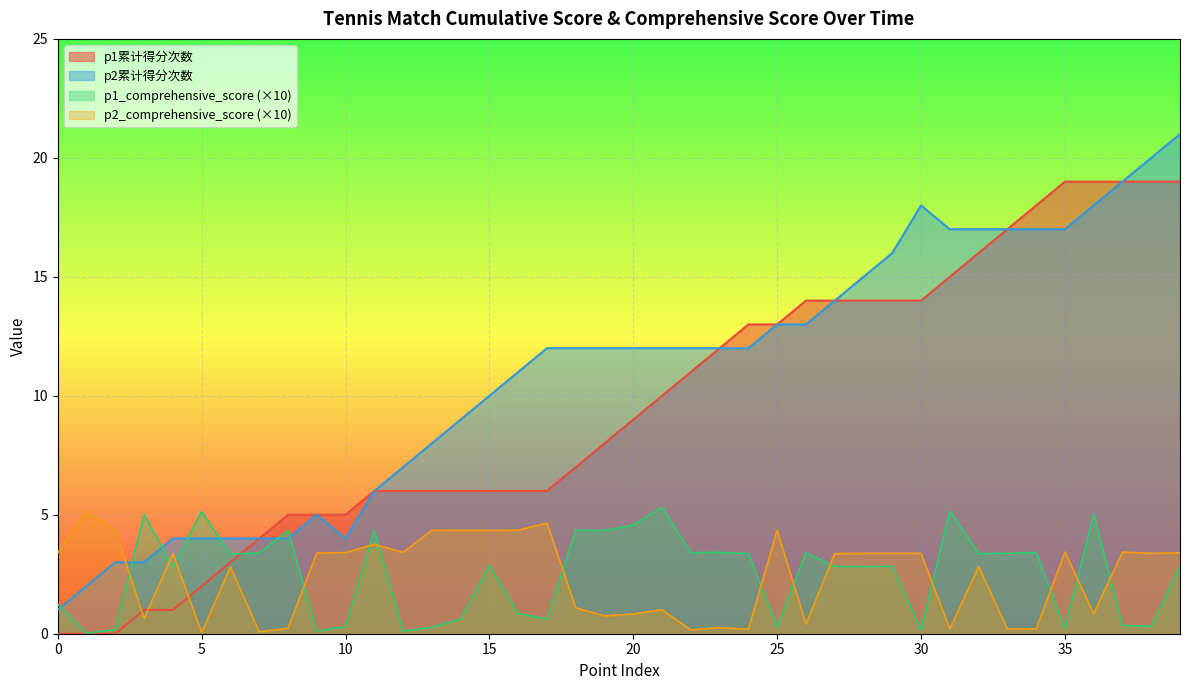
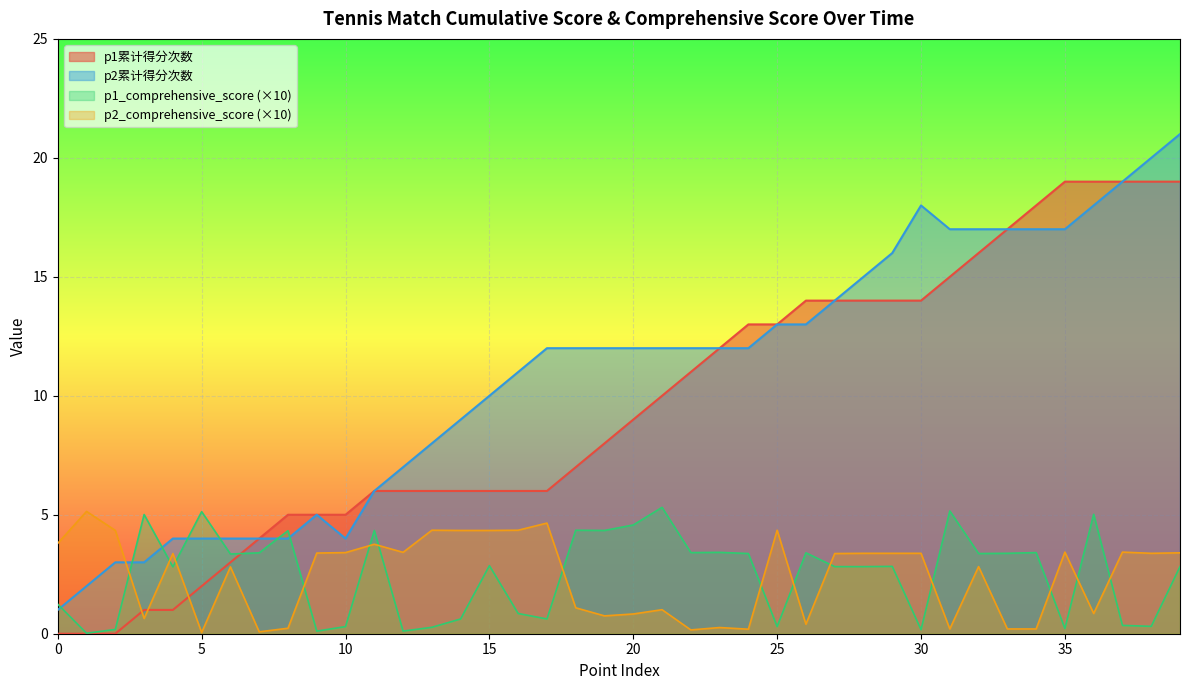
  {
    "p1累计得分次数": {
      "0": 0.0,
      "5": 2.0,
      "10": 5.0,
      "15": 6.0,
      "20": 9.0,
      "30": 14.0,
      "35": 19.0
    },
    "p2累计得分次数": {
      "0": 1.0,
      "5": 4.0,
      "10": 4.0,
      "15": 10.0,
      "20": 12.0,
      "30": 18.0,
      "35": 17.0
    },
    "p1_comprehensive_score (×10)": {
      "0": 1.2,
      "5": 5.1,
      "10": 0.3,
      "15": 2.9,
      "20": 4.6,
      "25": 0.3,
      "30": 0.2,
      "35": 0.2
    },
    "p2_comprehensive_score (×10)": {
-     "0": 3.4,
+     "0": 3.8,
      "5": 0.1,
      "10": 3.4,
      "15": 4.3,
      "20": 0.8,
      "25": 4.4,
      "30": 3.4,
      "35": 3.4
    }
  }
